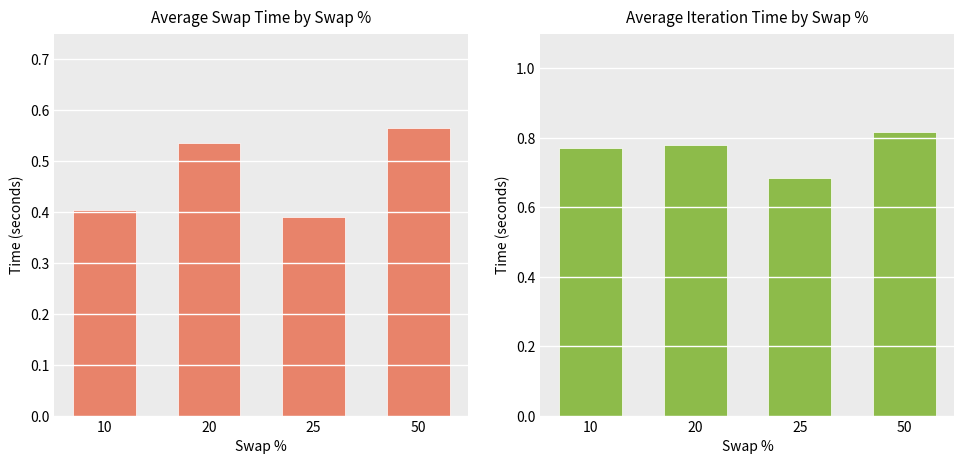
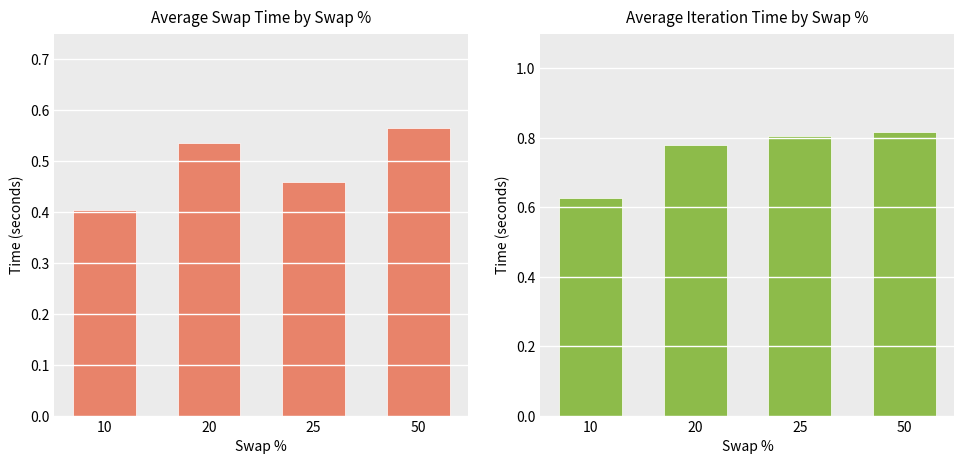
  {
    "Average Swap Time by Swap %": {
      "10": 0.40,
      "20": 0.54,
-     "25": 0.39,
+     "25": 0.46,
      "50": 0.56
    },
    "Average Iteration Time by Swap %": {
-     "10": 0.77,
+     "10": 0.63,
      "20": 0.78,
-     "25": 0.68,
+     "25": 0.81,
      "50": 0.82
    }
  }
